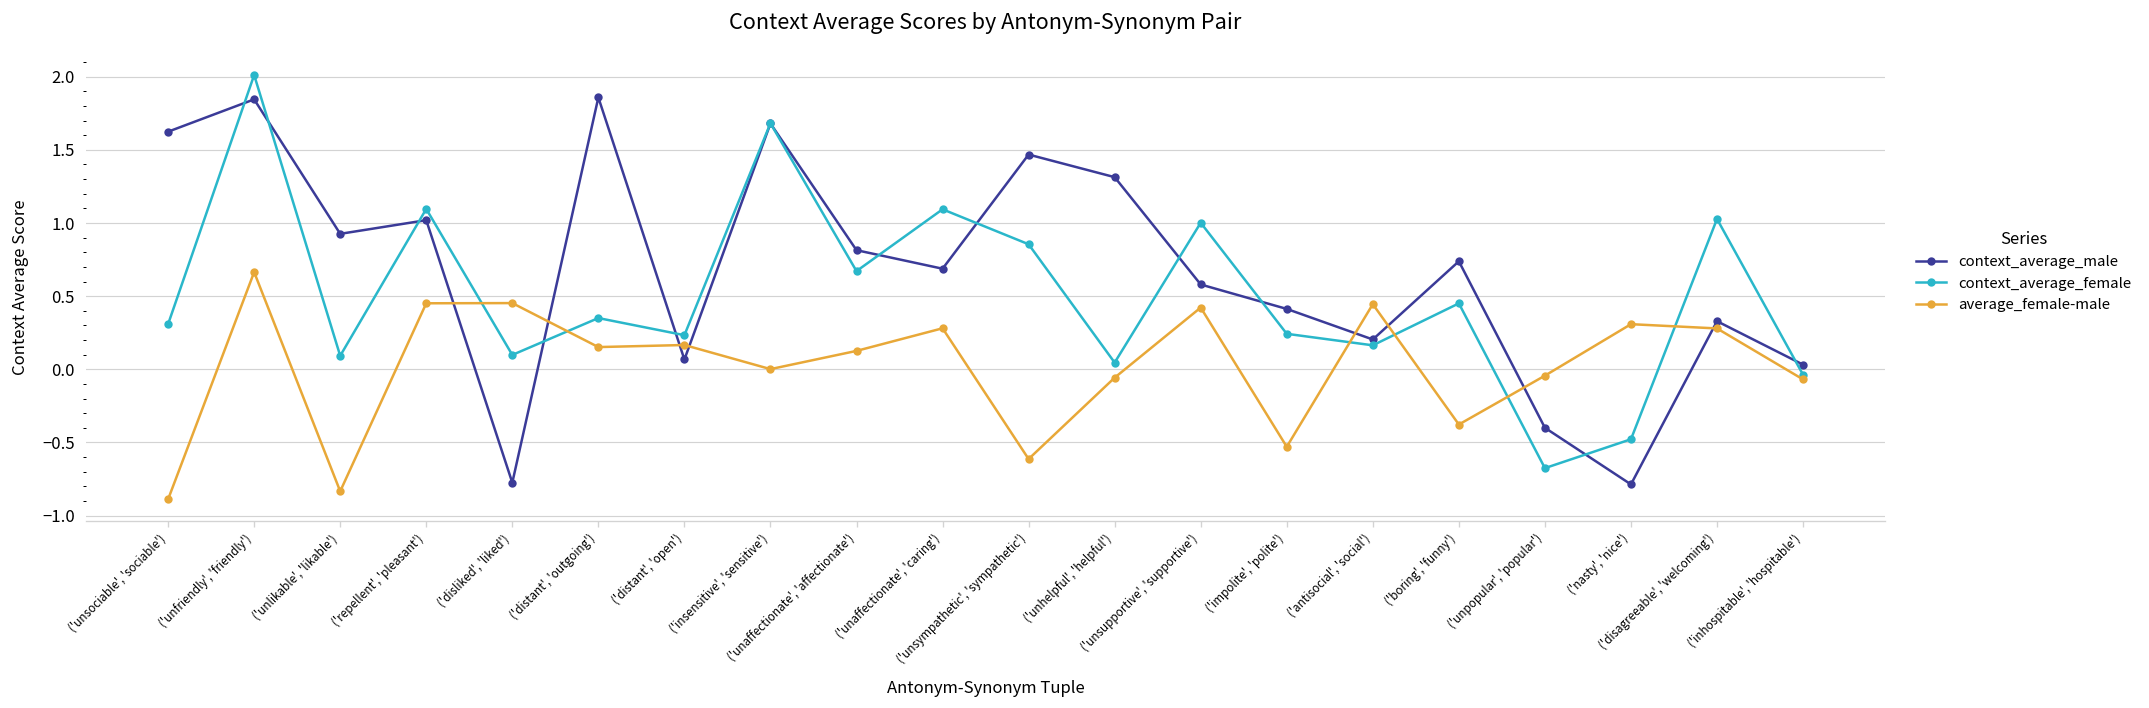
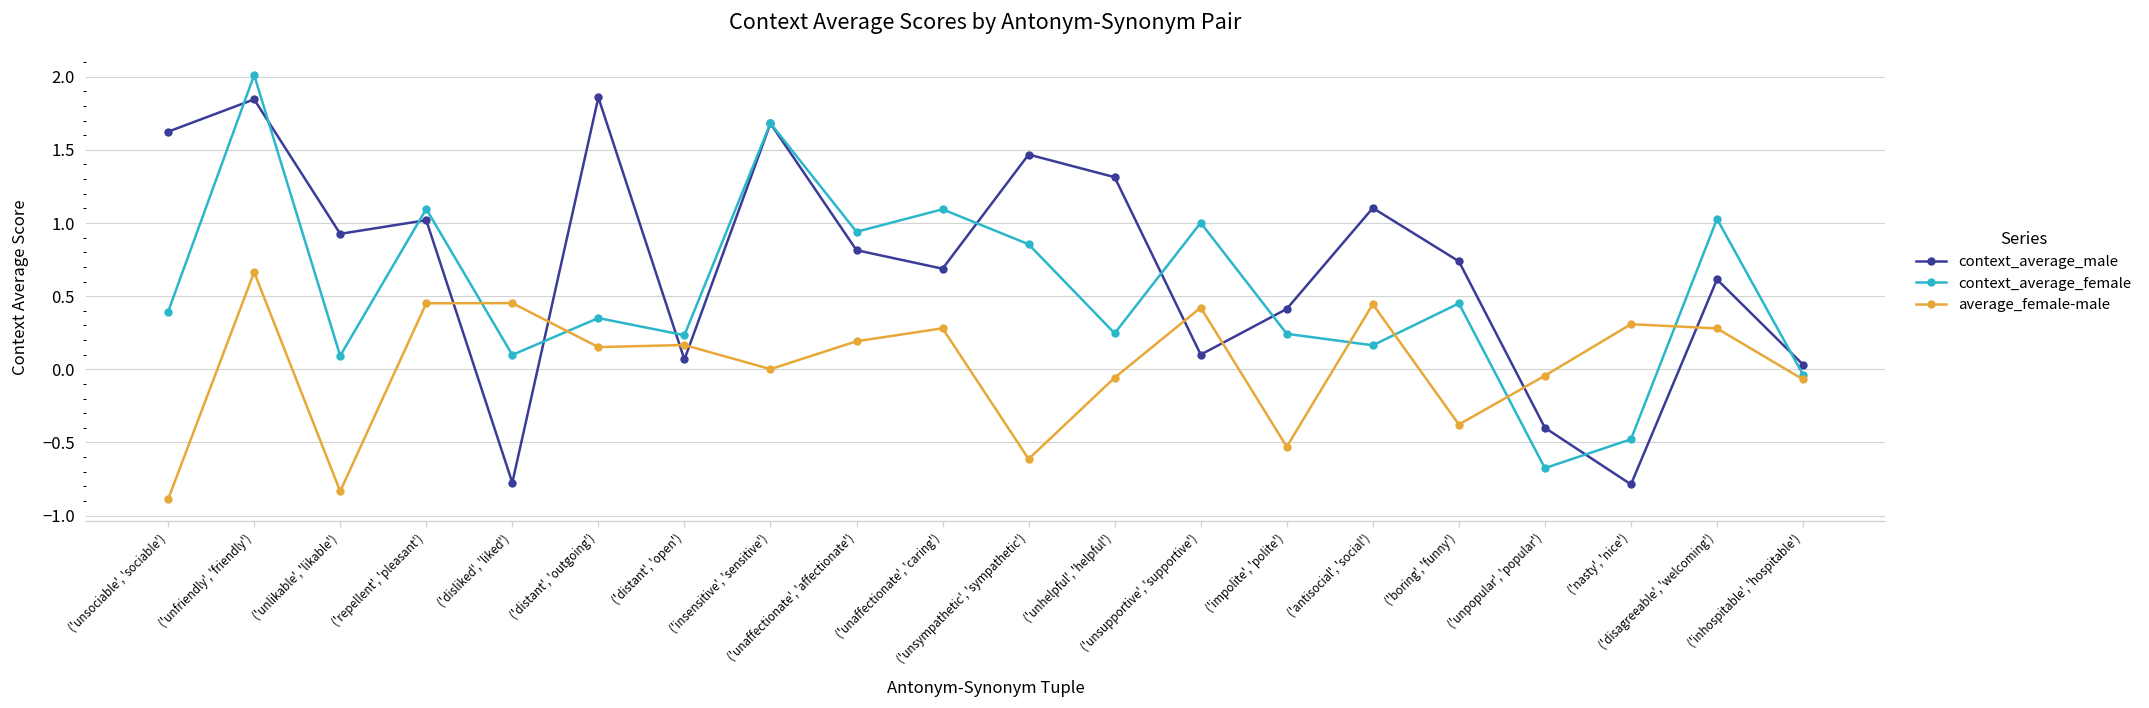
  {
    "context_average_male": {
      "('unsociable', 'sociable')": 1.62,
      "('unfriendly', 'friendly')": 1.85,
      "('unlikable', 'likable')": 0.93,
      "('repellent', 'pleasant')": 1.02,
      "('disliked', 'liked')": -0.77,
      "('distant', 'outgoing')": 1.86,
      "('distant', 'open')": 0.07,
      "('unaffectionate', 'affectionate')": 0.81,
      "('unaffectionate', 'caring')": 0.69,
      "('unsympathetic', 'sympathetic')": 1.47,
      "('unhelpful', 'helpful')": 1.31,
-     "('unsupportive', 'supportive')": 0.58,
+     "('unsupportive', 'supportive')": 0.10,
      "('impolite', 'polite')": 0.41,
-     "('antisocial', 'social')": 0.20,
+     "('antisocial', 'social')": 1.10,
      "('boring', 'funny')": 0.74,
      "('unpopular', 'popular')": -0.40,
      "('nasty', 'nice')": -0.79,
-     "('disagreeable', 'welcoming')": 0.33,
+     "('disagreeable', 'welcoming')": 0.61,
      "('inhospitable', 'hospitable')": 0.03
    },
    "context_average_female": {
-     "('unsociable', 'sociable')": 0.31,
+     "('unsociable', 'sociable')": 0.39,
      "('unfriendly', 'friendly')": 2.01,
      "('unlikable', 'likable')": 0.09,
      "('repellent', 'pleasant')": 1.10,
      "('disliked', 'liked')": 0.10,
      "('distant', 'outgoing')": 0.35,
      "('distant', 'open')": 0.23,
-     "('unaffectionate', 'affectionate')": 0.67,
+     "('unaffectionate', 'affectionate')": 0.94,
      "('unaffectionate', 'caring')": 1.09,
      "('unsympathetic', 'sympathetic')": 0.85,
-     "('unhelpful', 'helpful')": 0.05,
+     "('unhelpful', 'helpful')": 0.25,
      "('unsupportive', 'supportive')": 1.00,
      "('impolite', 'polite')": 0.24,
      "('antisocial', 'social')": 0.16,
      "('boring', 'funny')": 0.45,
      "('unpopular', 'popular')": -0.68,
      "('nasty', 'nice')": -0.48,
      "('disagreeable', 'welcoming')": 1.03,
      "('inhospitable', 'hospitable')": -0.04
    },
    "average_female-male": {
      "('unsociable', 'sociable')": -0.89,
      "('unfriendly', 'friendly')": 0.66,
      "('unlikable', 'likable')": -0.83,
      "('repellent', 'pleasant')": 0.45,
      "('disliked', 'liked')": 0.45,
      "('distant', 'outgoing')": 0.15,
      "('distant', 'open')": 0.17,
      "('insensitive', 'sensitive')": 0.00,
-     "('unaffectionate', 'affectionate')": 0.13,
+     "('unaffectionate', 'affectionate')": 0.19,
      "('unaffectionate', 'caring')": 0.28,
      "('unsympathetic', 'sympathetic')": -0.61,
      "('unhelpful', 'helpful')": -0.06,
      "('unsupportive', 'supportive')": 0.42,
      "('impolite', 'polite')": -0.53,
      "('antisocial', 'social')": 0.45,
      "('boring', 'funny')": -0.38,
      "('unpopular', 'popular')": -0.04,
      "('nasty', 'nice')": 0.31,
      "('disagreeable', 'welcoming')": 0.28,
      "('inhospitable', 'hospitable')": -0.07
    }
  }
